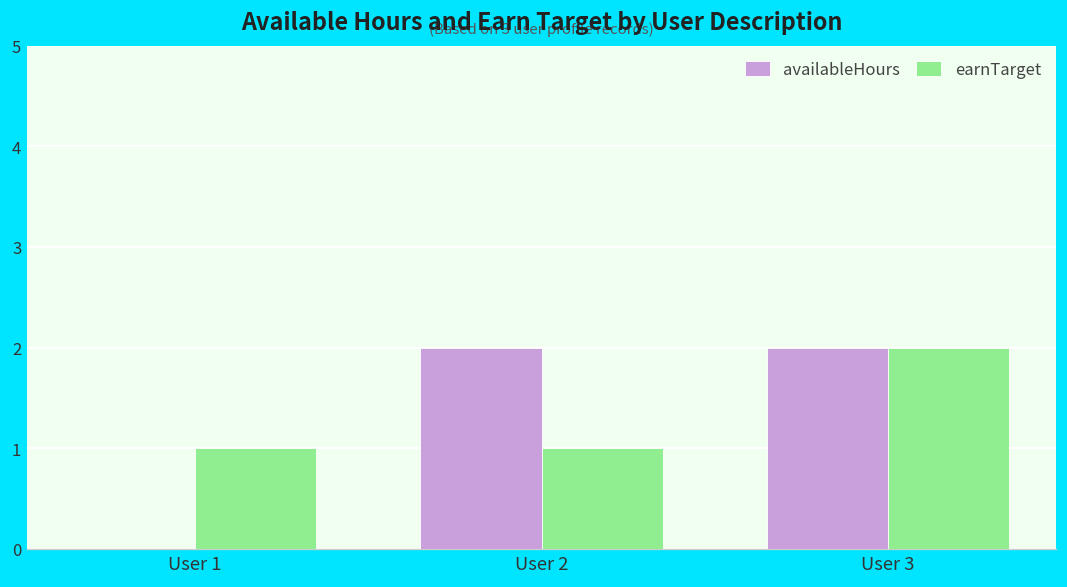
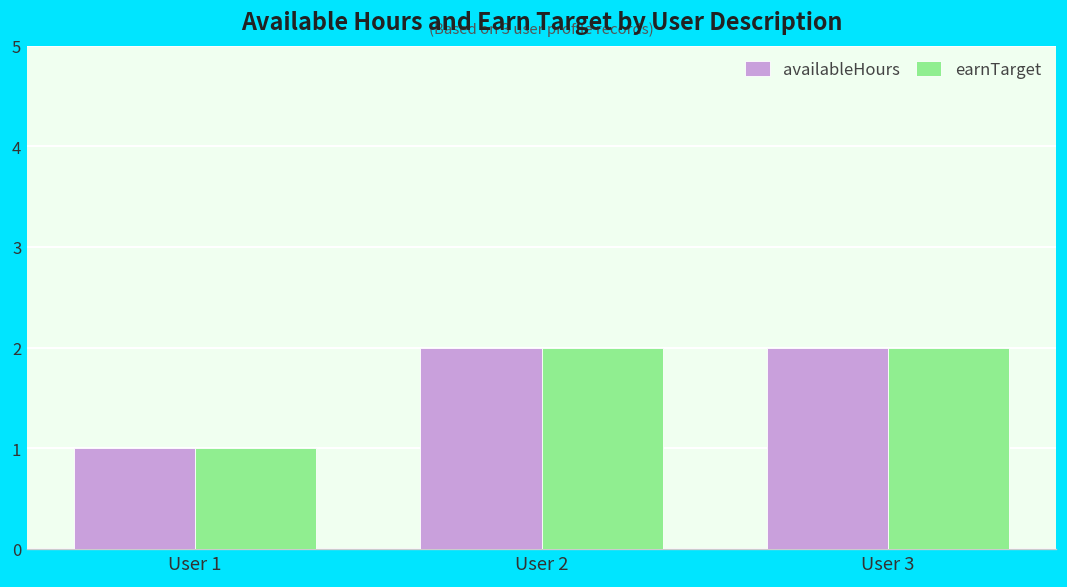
  {
    "availableHours": {
-     "User 1": 0,
+     "User 1": 1,
      "User 2": 2,
      "User 3": 2
    },
    "earnTarget": {
      "User 1": 1,
-     "User 2": 1,
+     "User 2": 2,
      "User 3": 2
    }
  }
